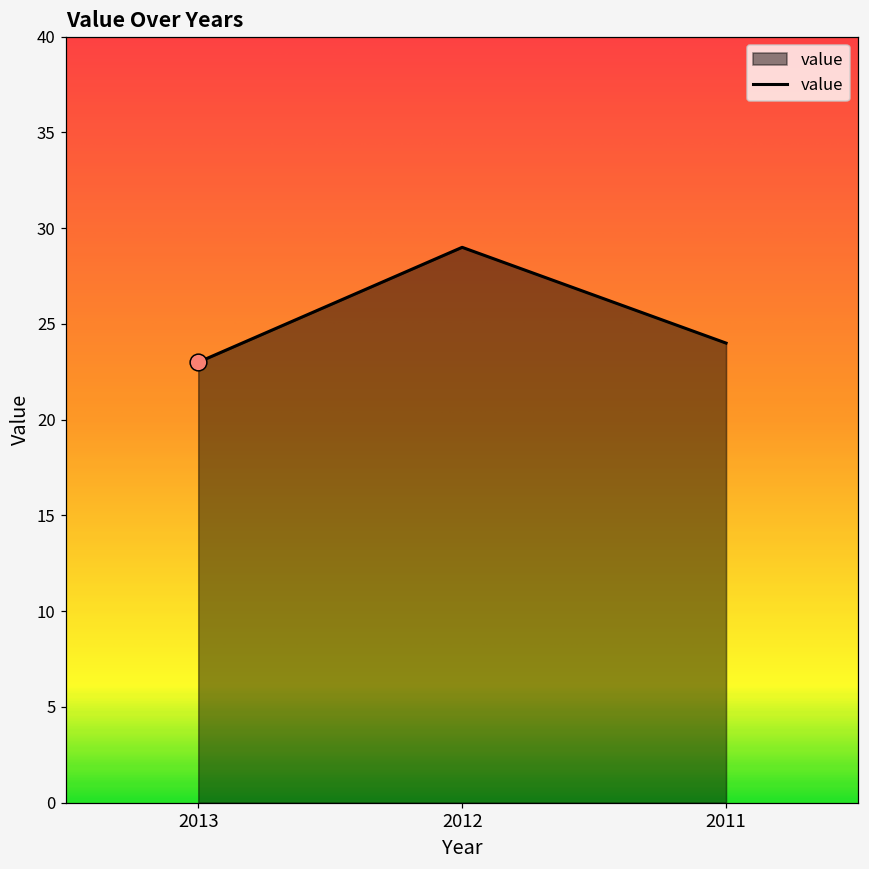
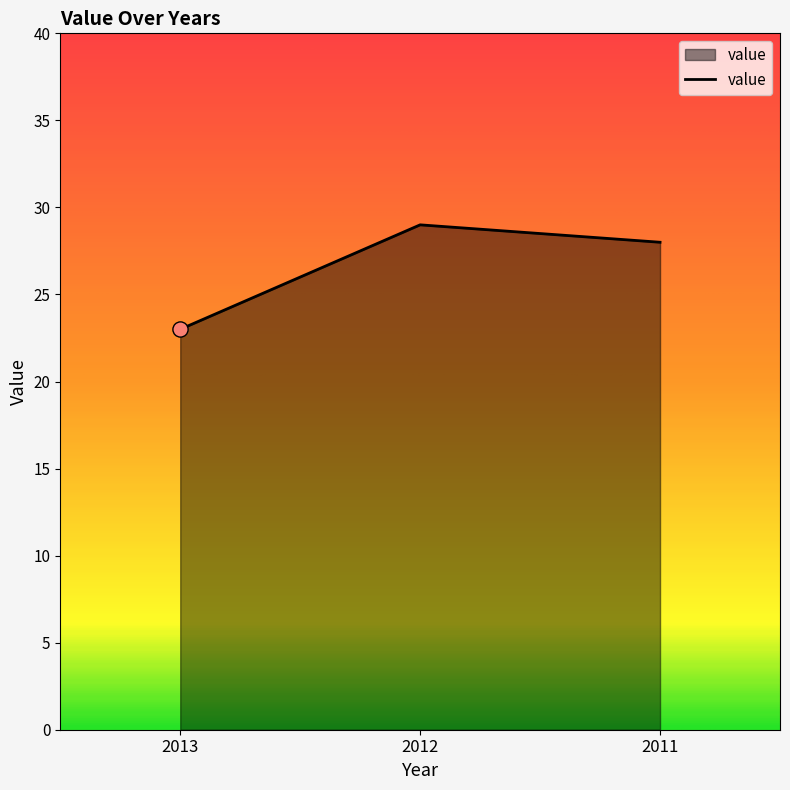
  {
    "value": {
      "2012": 29,
-     "2011": 24
+     "2011": 28
    }
  }
